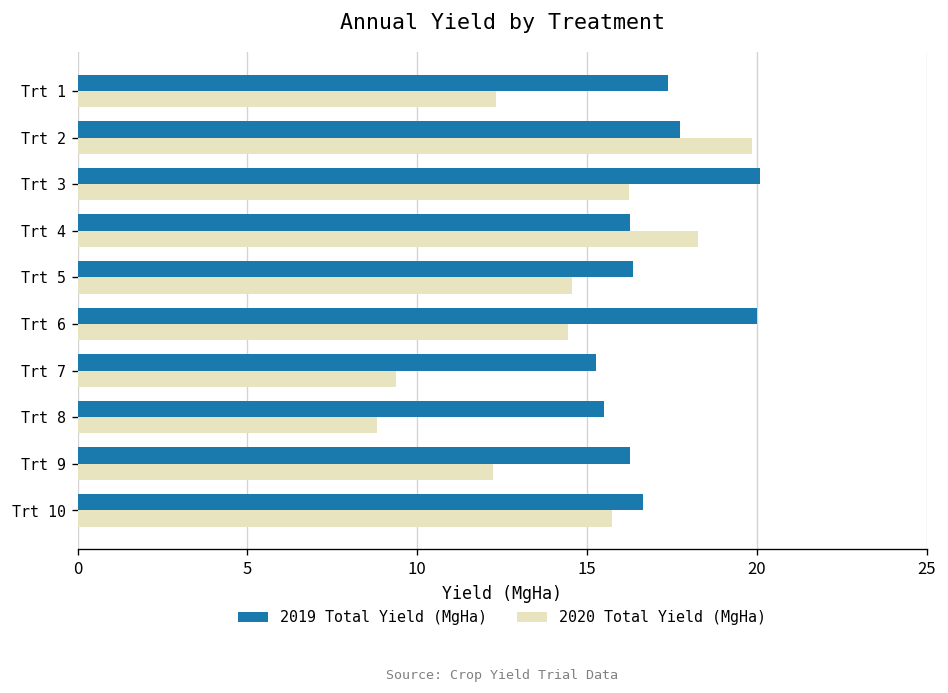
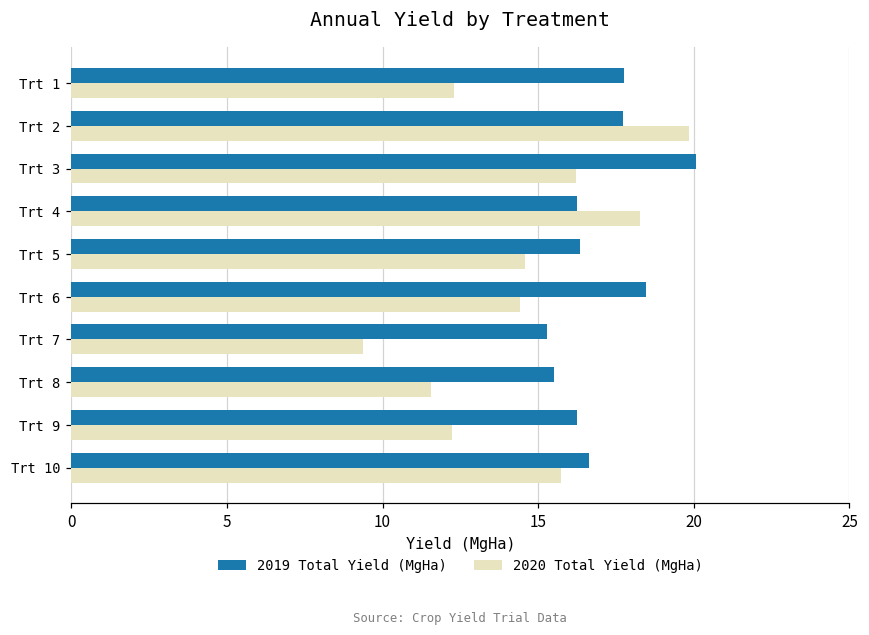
  {
    "2019 Total Yield (MgHa)": {
-     "Trt 1": 17.4,
+     "Trt 1": 17.8,
      "Trt 2": 17.7,
      "Trt 3": 20.1,
      "Trt 4": 16.3,
      "Trt 5": 16.3,
-     "Trt 6": 20.0,
+     "Trt 6": 18.5,
      "Trt 7": 15.3,
      "Trt 8": 15.5,
      "Trt 9": 16.3,
      "Trt 10": 16.6
    },
    "2020 Total Yield (MgHa)": {
      "Trt 1": 12.3,
      "Trt 2": 19.9,
      "Trt 3": 16.2,
      "Trt 4": 18.3,
      "Trt 5": 14.6,
      "Trt 6": 14.4,
      "Trt 7": 9.4,
-     "Trt 8": 8.8,
+     "Trt 8": 11.6,
      "Trt 9": 12.2,
      "Trt 10": 15.7
    }
  }
